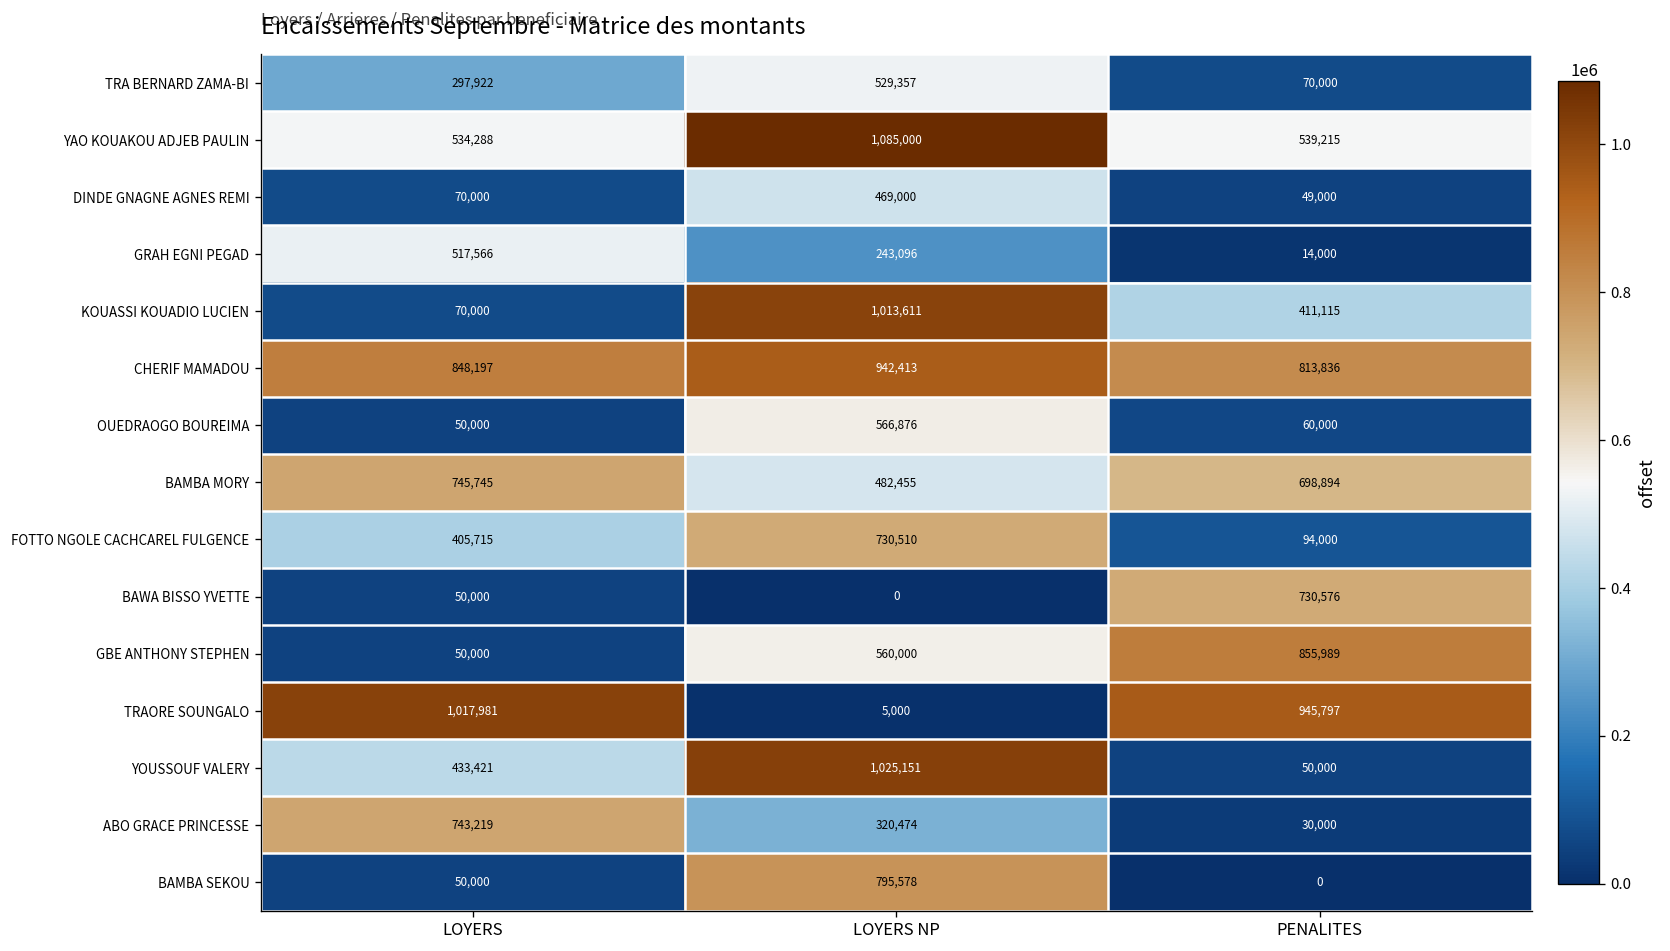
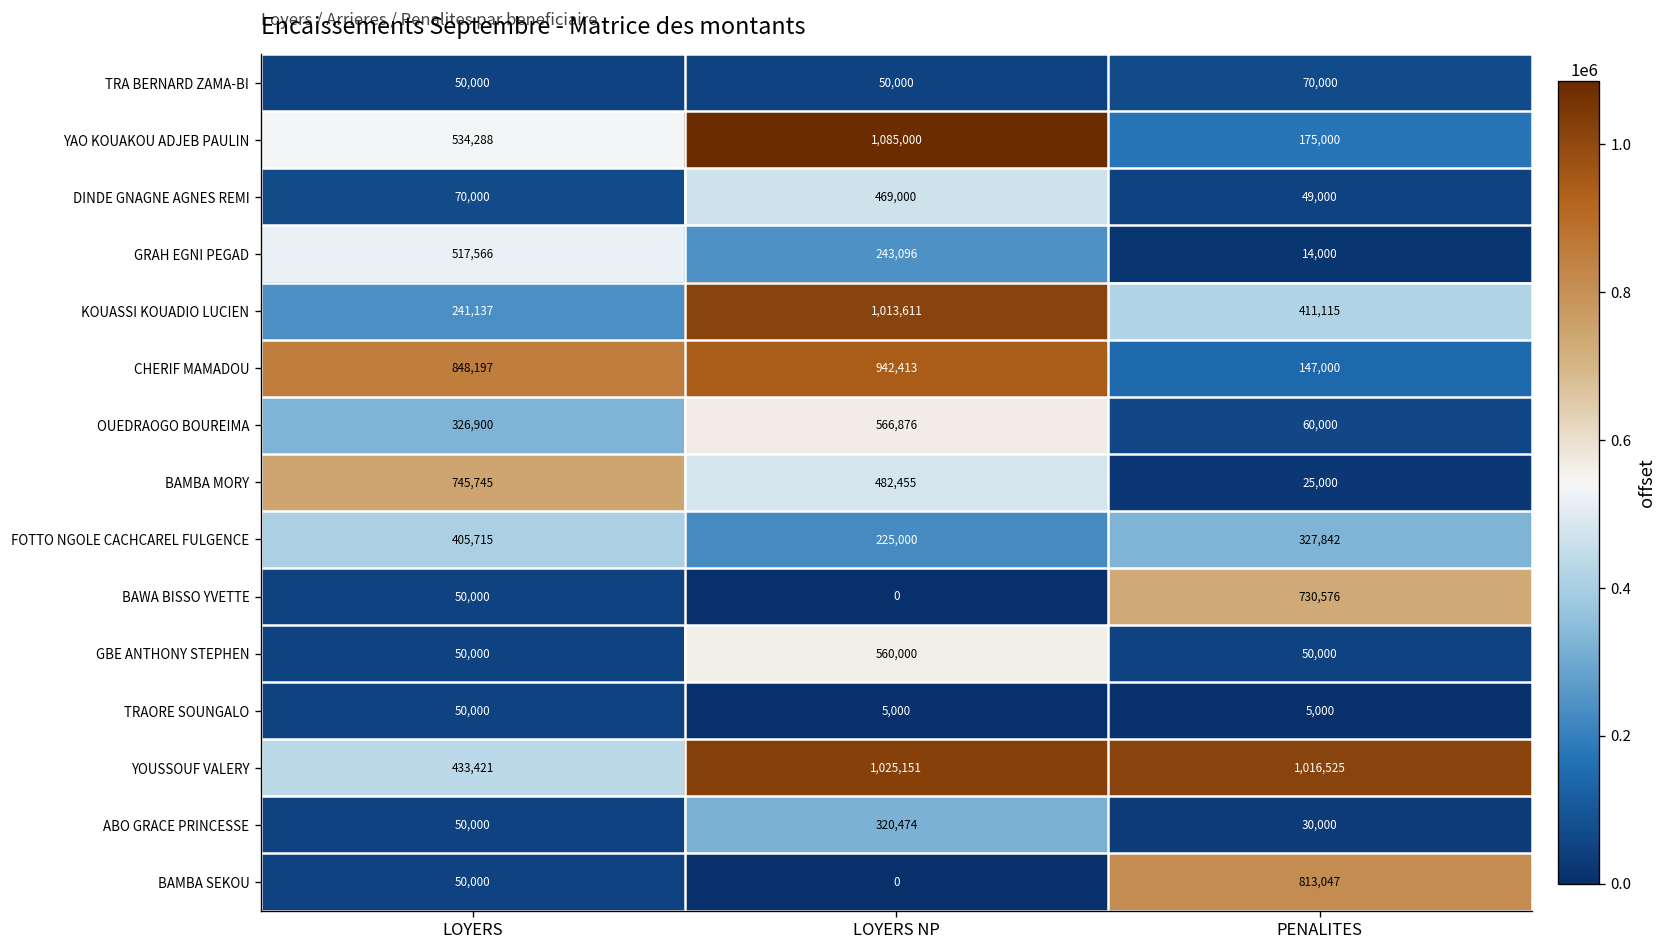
  {
    "TRA BERNARD ZAMA-BI": {
-     "LOYERS": "297,922",
-     "LOYERS NP": "529,357",
+     "LOYERS": "50,000",
+     "LOYERS NP": "50,000",
      "PENALITES": "70,000"
    },
    "YAO KOUAKOU ADJEB PAULIN": {
      "LOYERS": "534,288",
      "LOYERS NP": "1,085,000",
-     "PENALITES": "539,215"
+     "PENALITES": "175,000"
    },
    "DINDE GNAGNE AGNES REMI": {
      "LOYERS": "70,000",
      "LOYERS NP": "469,000",
      "PENALITES": "49,000"
    },
    "GRAH EGNI PEGAD": {
      "LOYERS": "517,566",
      "LOYERS NP": "243,096",
      "PENALITES": "14,000"
    },
    "KOUASSI KOUADIO LUCIEN": {
-     "LOYERS": "70,000",
+     "LOYERS": "241,137",
      "LOYERS NP": "1,013,611",
      "PENALITES": "411,115"
    },
    "CHERIF MAMADOU": {
      "LOYERS": "848,197",
      "LOYERS NP": "942,413",
-     "PENALITES": "813,836"
+     "PENALITES": "147,000"
    },
    "OUEDRAOGO BOUREIMA": {
-     "LOYERS": "50,000",
+     "LOYERS": "326,900",
      "LOYERS NP": "566,876",
      "PENALITES": "60,000"
    },
    "BAMBA MORY": {
      "LOYERS": "745,745",
      "LOYERS NP": "482,455",
-     "PENALITES": "698,894"
+     "PENALITES": "25,000"
    },
    "FOTTO NGOLE CACHCAREL FULGENCE": {
      "LOYERS": "405,715",
-     "LOYERS NP": "730,510",
-     "PENALITES": "94,000"
+     "LOYERS NP": "225,000",
+     "PENALITES": "327,842"
    },
    "BAWA BISSO YVETTE": {
      "LOYERS": "50,000",
      "LOYERS NP": "0",
      "PENALITES": "730,576"
    },
    "GBE ANTHONY STEPHEN": {
      "LOYERS": "50,000",
      "LOYERS NP": "560,000",
-     "PENALITES": "855,989"
+     "PENALITES": "50,000"
    },
    "TRAORE SOUNGALO": {
-     "LOYERS": "1,017,981",
+     "LOYERS": "50,000",
      "LOYERS NP": "5,000",
-     "PENALITES": "945,797"
+     "PENALITES": "5,000"
    },
    "YOUSSOUF VALERY": {
      "LOYERS": "433,421",
      "LOYERS NP": "1,025,151",
-     "PENALITES": "50,000"
+     "PENALITES": "1,016,525"
    },
    "ABO GRACE PRINCESSE": {
-     "LOYERS": "743,219",
+     "LOYERS": "50,000",
      "LOYERS NP": "320,474",
      "PENALITES": "30,000"
    },
    "BAMBA SEKOU": {
      "LOYERS": "50,000",
-     "LOYERS NP": "795,578",
-     "PENALITES": "0"
+     "LOYERS NP": "0",
+     "PENALITES": "813,047"
    }
  }
